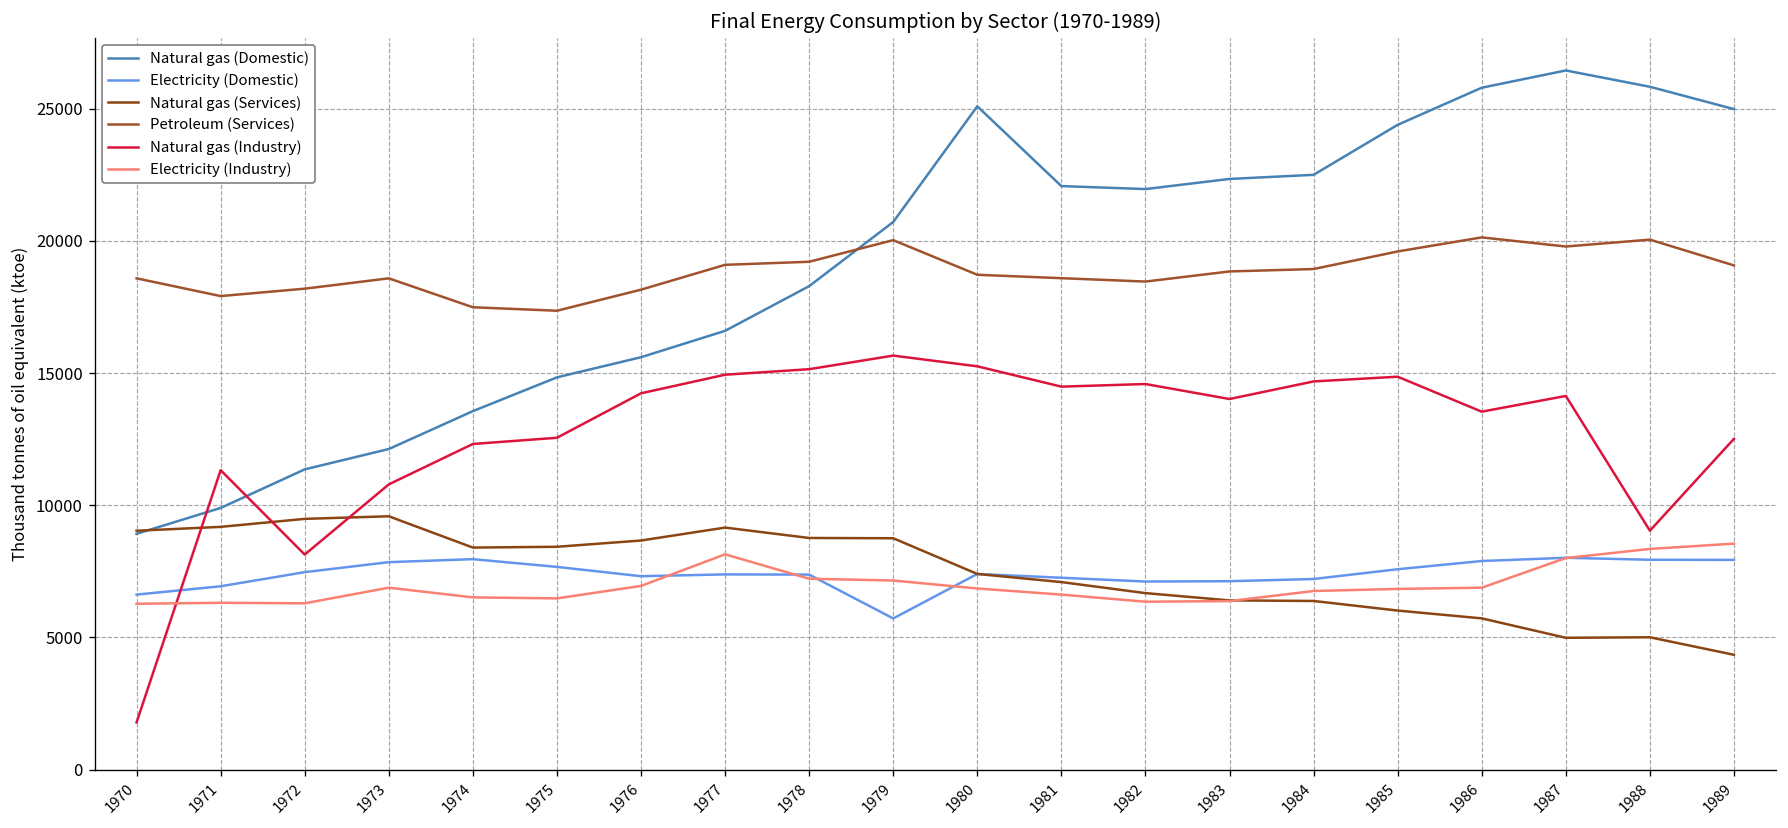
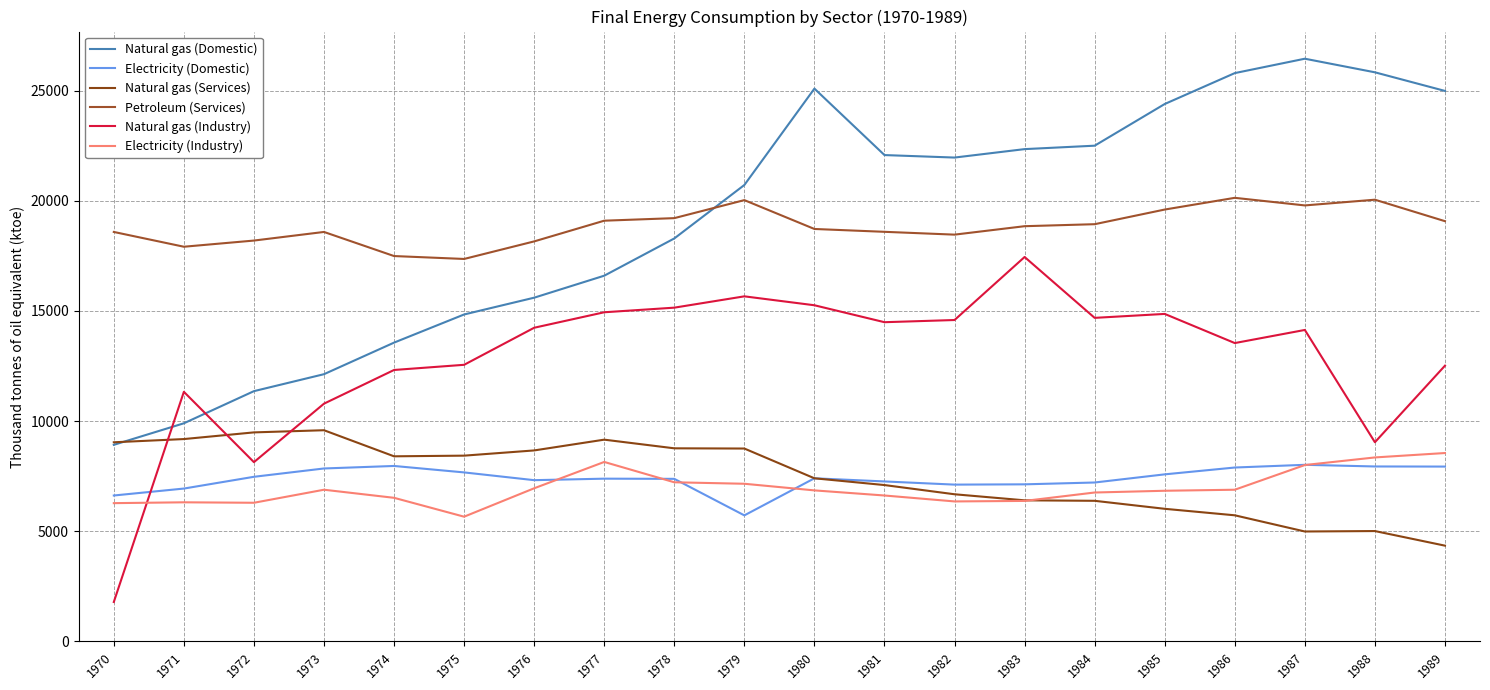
  {
    "Natural gas (Domestic)": {
      "1971": 9900,
      "1972": 11400,
      "1973": 12100,
      "1974": 13600,
      "1975": 14800,
      "1976": 15600,
      "1977": 16600,
      "1978": 18300,
      "1979": 20700,
      "1980": 25100,
      "1981": 22100,
      "1982": 22000,
      "1983": 22300,
      "1984": 22500,
      "1985": 24400,
      "1986": 25800,
      "1987": 26500,
      "1988": 25800,
      "1989": 25000
    },
    "Electricity (Domestic)": {
      "1970": 6600,
      "1971": 6900,
      "1972": 7500,
      "1973": 7800,
      "1974": 8000,
      "1975": 7700,
      "1976": 7300,
      "1977": 7400,
      "1978": 7400,
      "1979": 5700,
      "1981": 7300,
      "1982": 7100,
      "1983": 7100,
      "1984": 7200,
      "1985": 7600,
      "1986": 7900,
      "1988": 7900,
      "1989": 7900
    },
    "Natural gas (Industry)": {
      "1970": 1800,
      "1971": 11300,
      "1972": 8100,
      "1973": 10800,
      "1974": 12300,
      "1975": 12600,
      "1976": 14200,
      "1977": 14900,
      "1978": 15100,
      "1979": 15700,
      "1980": 15300,
      "1981": 14500,
      "1982": 14600,
-     "1983": 14000,
+     "1983": 17400,
      "1984": 14700,
      "1985": 14900,
      "1986": 13500,
      "1987": 14100,
      "1988": 9000,
      "1989": 12500
    },
    "Electricity (Industry)": {
      "1970": 6300,
      "1971": 6300,
      "1972": 6300,
      "1973": 6900,
      "1974": 6500,
-     "1975": 6500,
+     "1975": 5700,
      "1976": 7000,
      "1977": 8100,
      "1978": 7200,
      "1979": 7200,
      "1980": 6900,
      "1981": 6600,
      "1982": 6400,
      "1984": 6800,
      "1985": 6800,
      "1986": 6900,
      "1988": 8400,
      "1989": 8600
    }
  }
